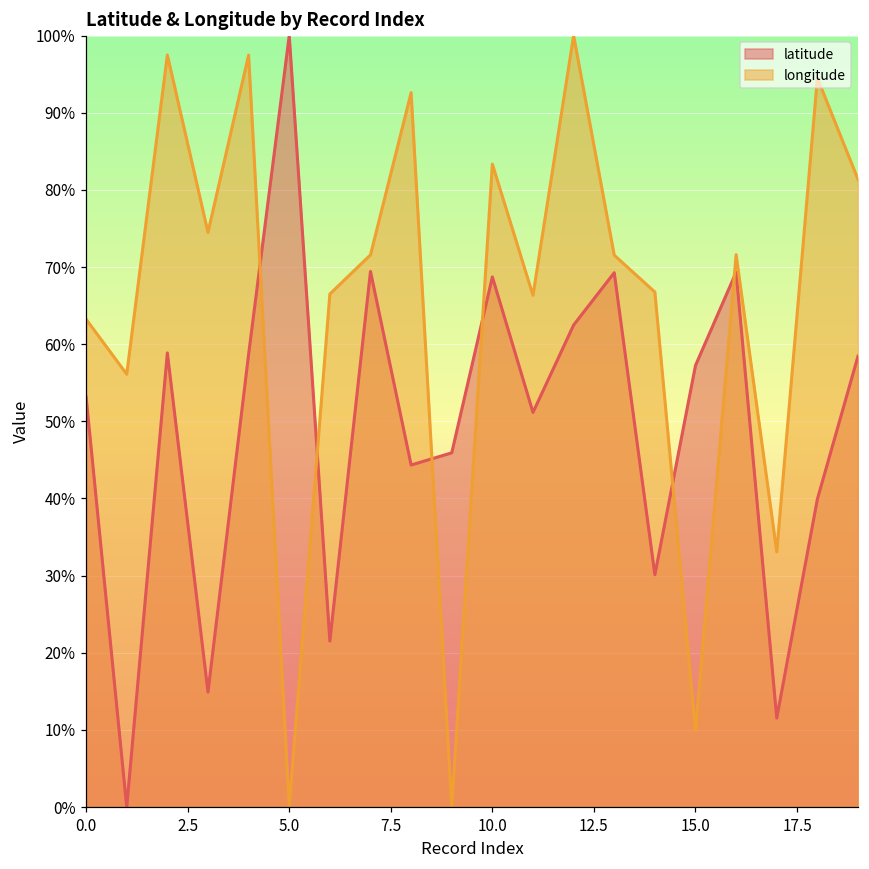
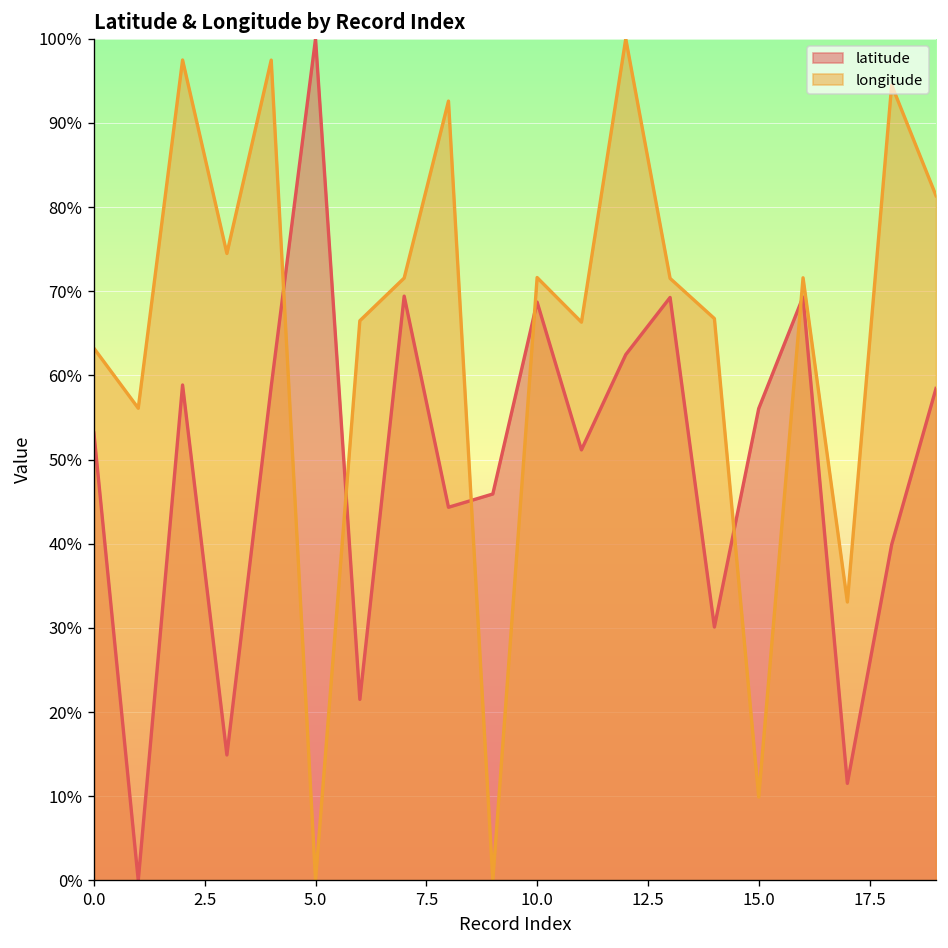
  {
    "latitude": {
      "0.0": "53%",
      "5.0": "100%",
      "10.0": "69%",
-     "15.0": "57%"
+     "15.0": "56%"
    },
    "longitude": {
      "0.0": "63%",
      "5.0": "0%",
-     "10.0": "83%",
+     "10.0": "72%",
      "15.0": "10%"
    }
  }
